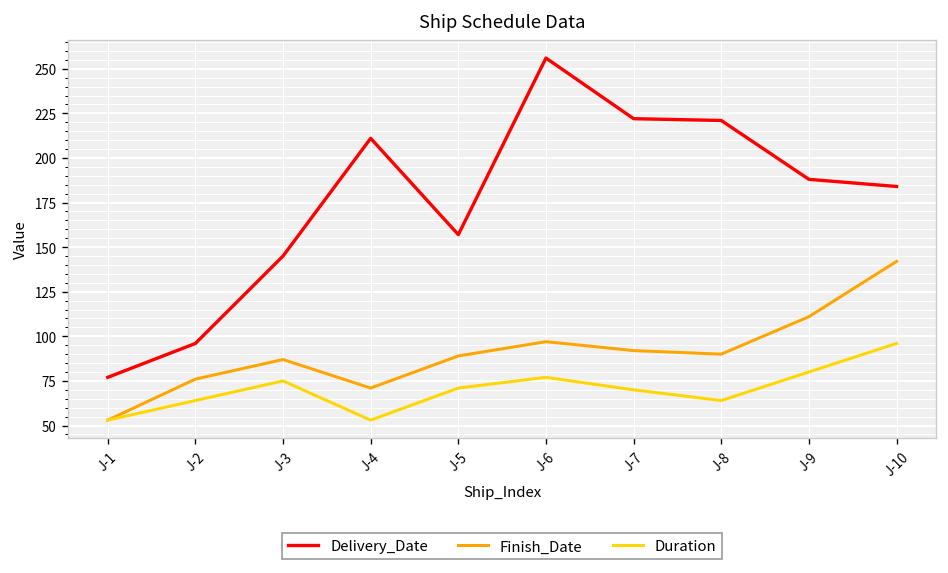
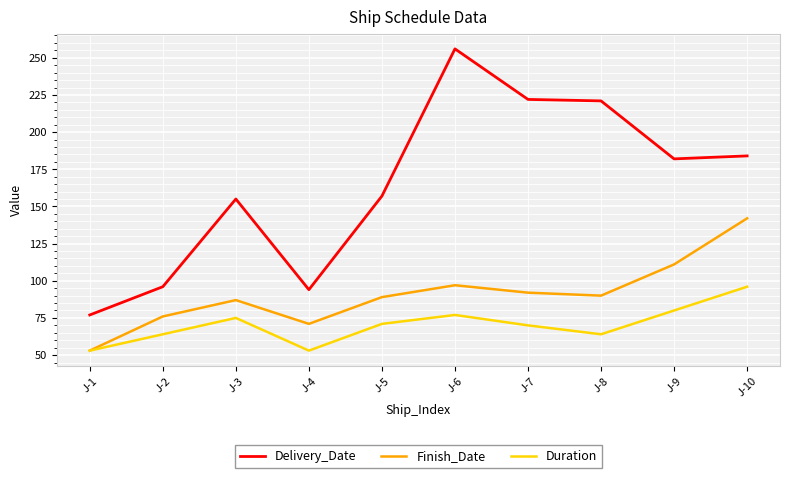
  {
    "Delivery_Date": {
      "J-1": 77,
      "J-2": 96,
-     "J-3": 145,
-     "J-4": 211,
+     "J-3": 155,
+     "J-4": 94,
      "J-5": 157,
      "J-6": 256,
      "J-7": 222,
      "J-8": 221,
-     "J-9": 188,
+     "J-9": 182,
      "J-10": 184
    }
  }
